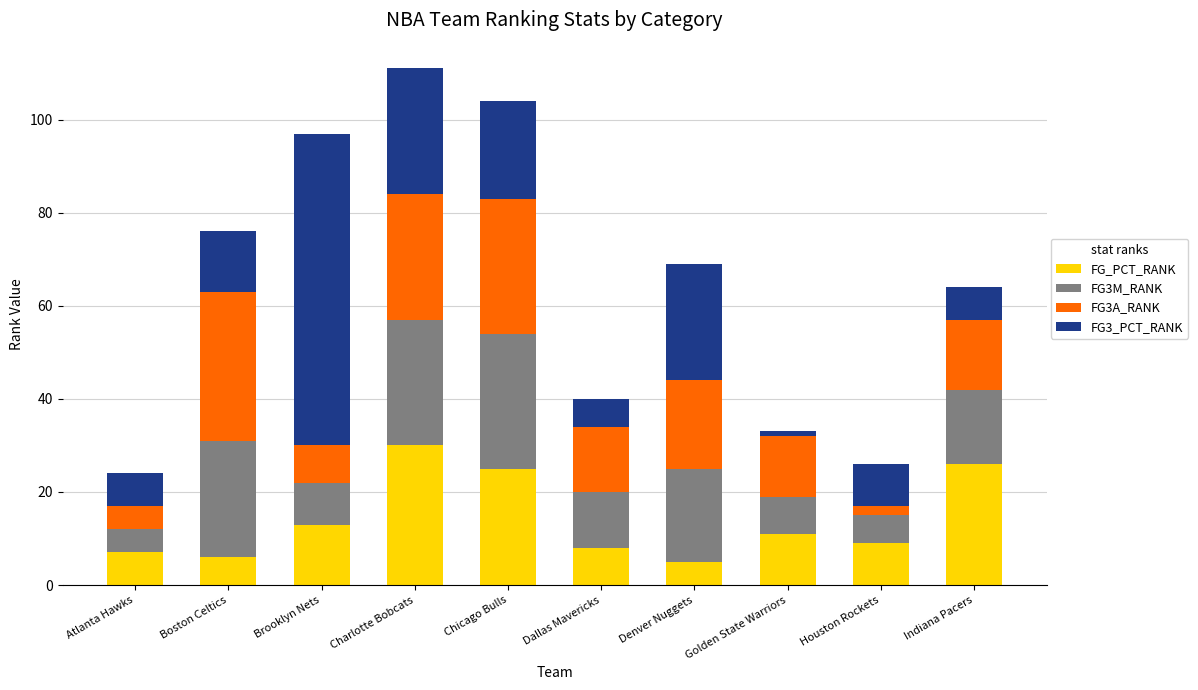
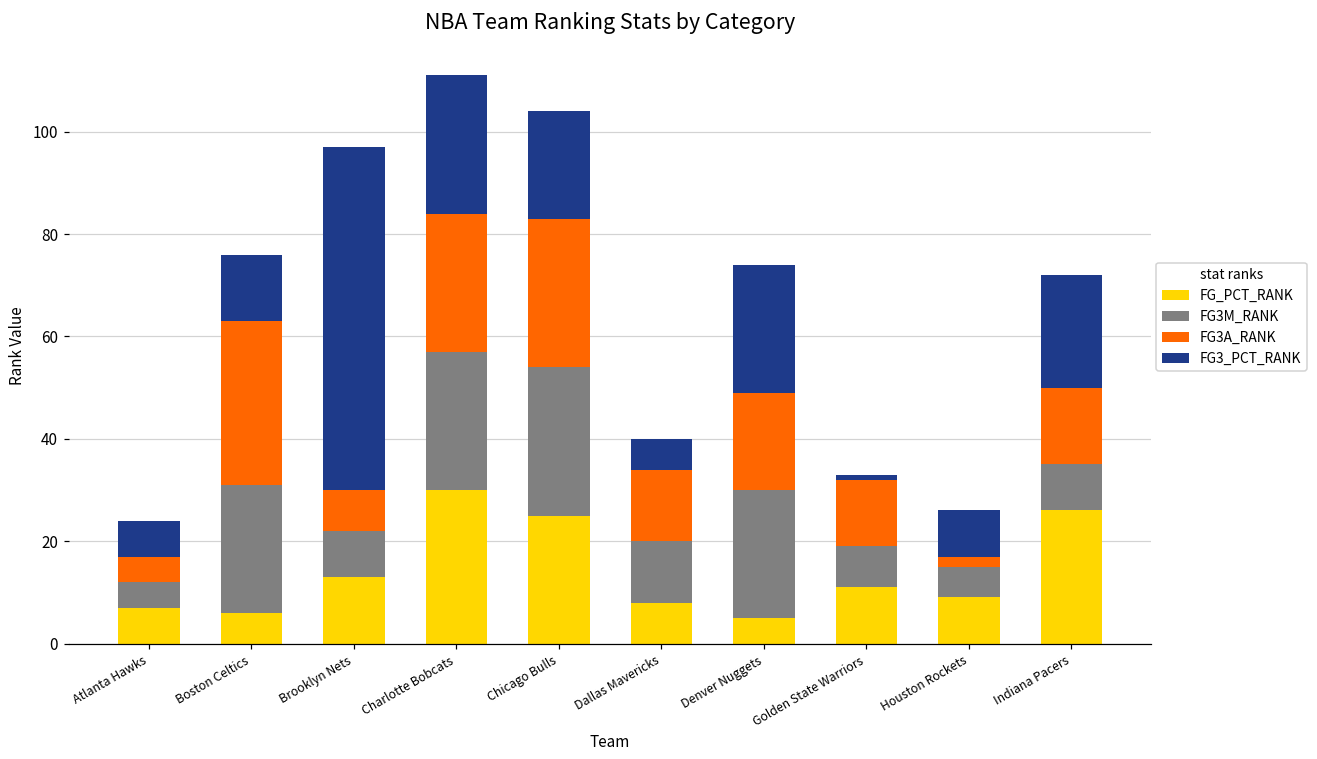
  {
    "FG_PCT_RANK": {
      "Atlanta Hawks": 7,
      "Boston Celtics": 6,
      "Brooklyn Nets": 13,
      "Charlotte Bobcats": 30,
      "Chicago Bulls": 25,
      "Dallas Mavericks": 8,
      "Denver Nuggets": 5,
      "Golden State Warriors": 11,
      "Houston Rockets": 9,
      "Indiana Pacers": 26
    },
    "FG3M_RANK": {
      "Atlanta Hawks": 5,
      "Boston Celtics": 25,
      "Brooklyn Nets": 9,
      "Charlotte Bobcats": 27,
      "Chicago Bulls": 29,
      "Dallas Mavericks": 12,
-     "Denver Nuggets": 20,
+     "Denver Nuggets": 25,
      "Golden State Warriors": 8,
      "Houston Rockets": 6,
-     "Indiana Pacers": 16
+     "Indiana Pacers": 9
    },
    "FG3A_RANK": {
      "Atlanta Hawks": 5,
      "Boston Celtics": 32,
      "Brooklyn Nets": 8,
      "Charlotte Bobcats": 27,
      "Chicago Bulls": 29,
      "Dallas Mavericks": 14,
      "Denver Nuggets": 19,
      "Golden State Warriors": 13,
      "Houston Rockets": 2,
      "Indiana Pacers": 15
    },
    "FG3_PCT_RANK": {
      "Atlanta Hawks": 7,
      "Boston Celtics": 13,
      "Brooklyn Nets": 67,
      "Charlotte Bobcats": 27,
      "Chicago Bulls": 21,
      "Dallas Mavericks": 6,
      "Denver Nuggets": 25,
      "Golden State Warriors": 1,
      "Houston Rockets": 9,
-     "Indiana Pacers": 7
+     "Indiana Pacers": 22
    }
  }
